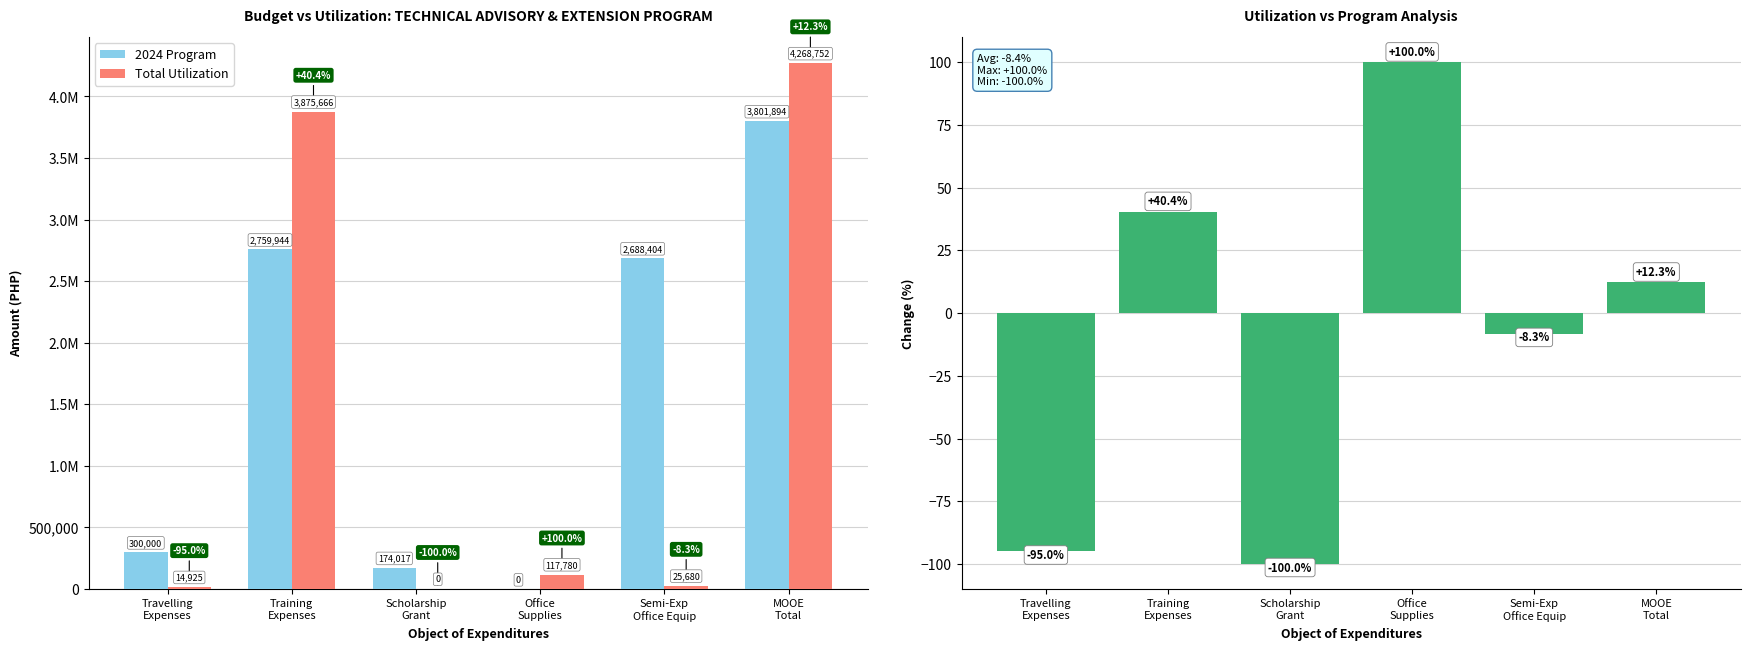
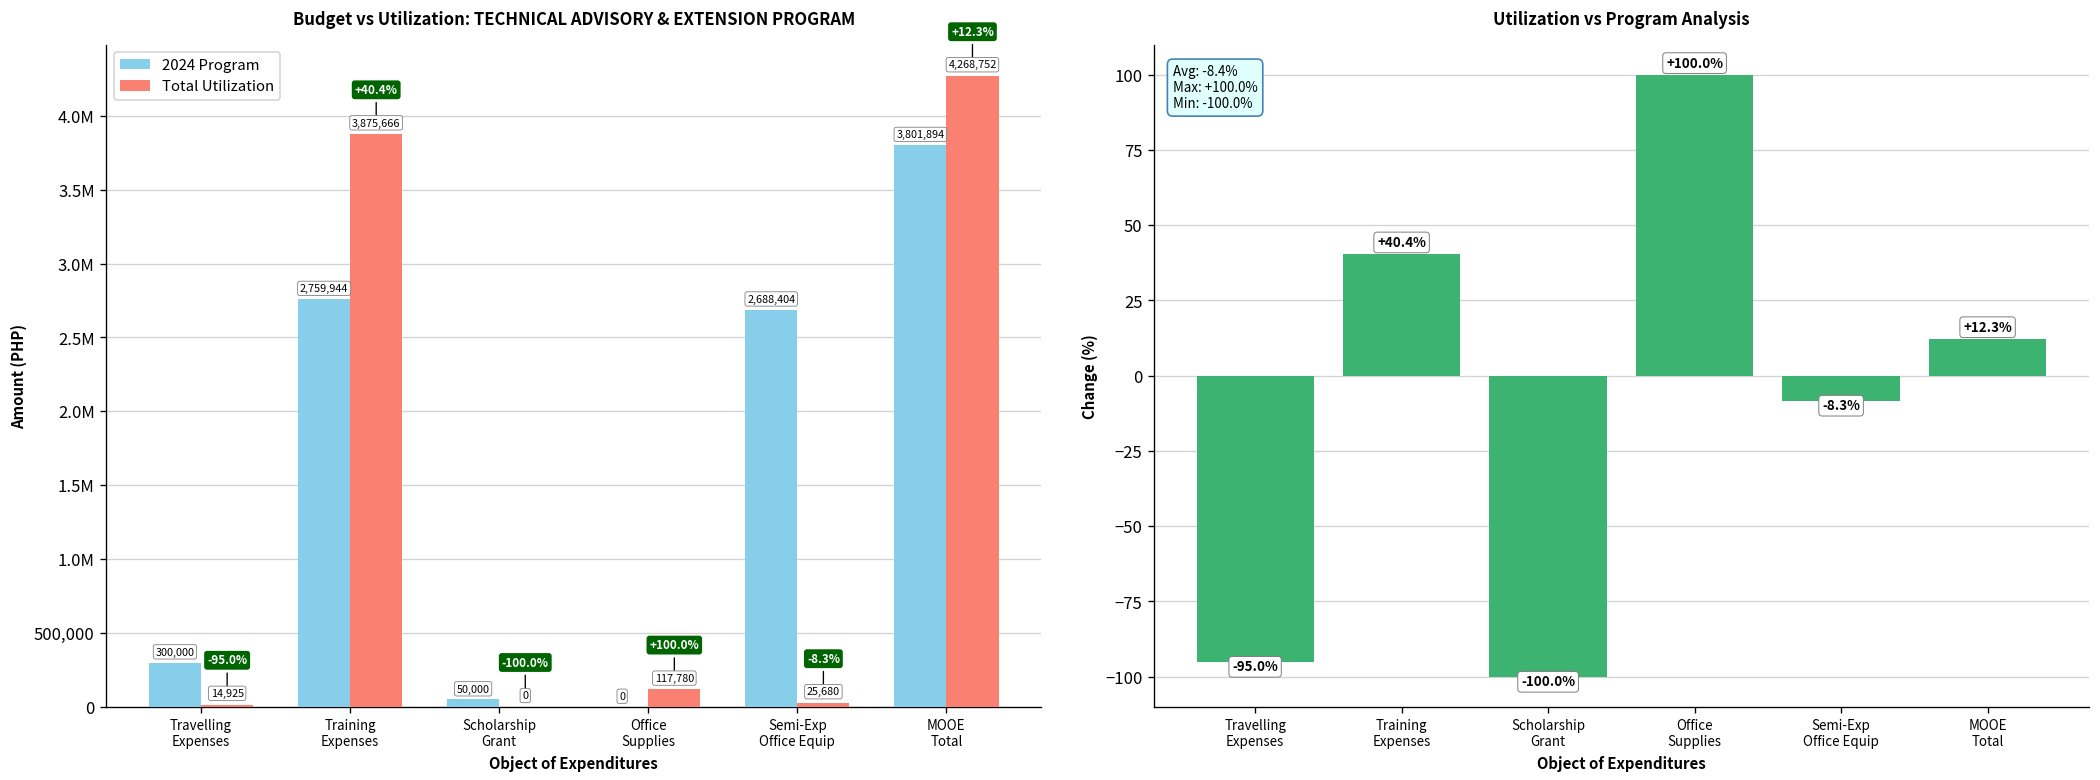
  {
    "Budget vs Utilization: TECHNICAL ADVISORY & EXTENSION PROGRAM": {
      "2024 Program": {
-       "Scholarship Grant": "174,017"
+       "Scholarship Grant": "50,000"
      }
    }
  }
